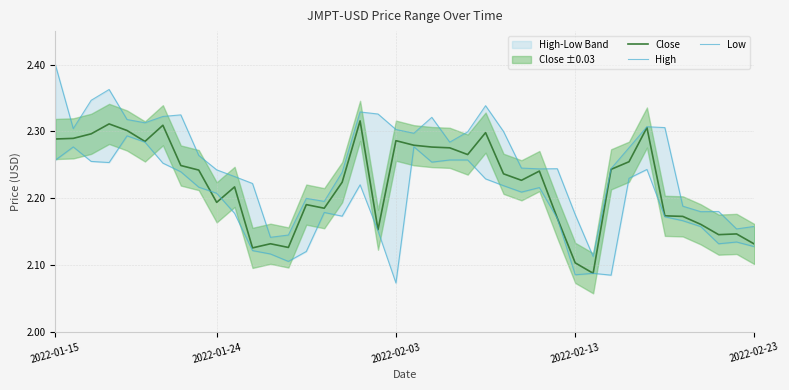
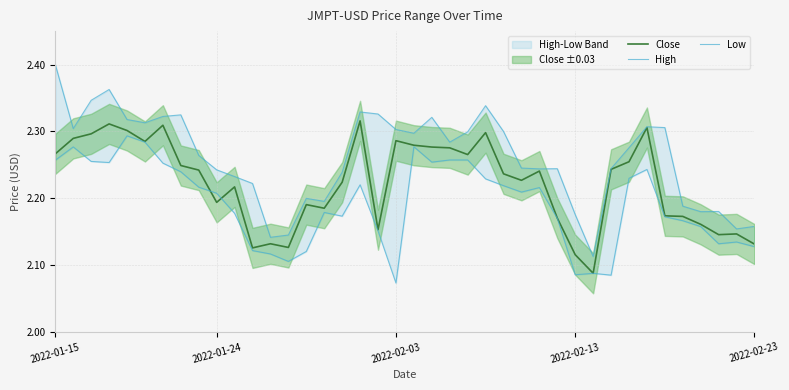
  {
    "Close": {
-     "2022-01-15": 2.29,
+     "2022-01-15": 2.27,
      "2022-01-24": 2.19,
      "2022-02-03": 2.29,
-     "2022-02-13": 2.10,
+     "2022-02-13": 2.12,
      "2022-02-23": 2.13
    }
  }
